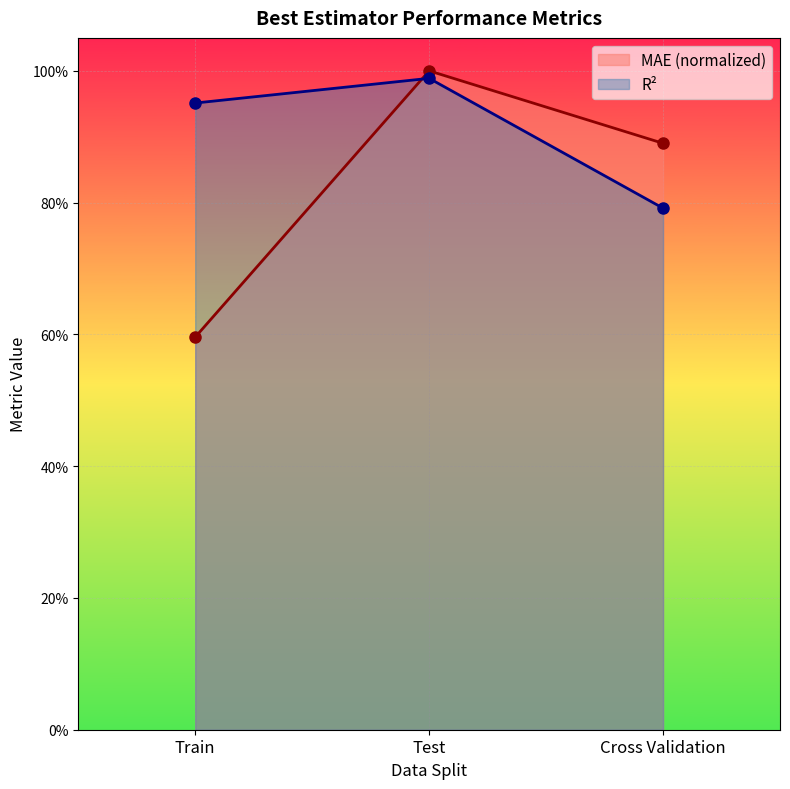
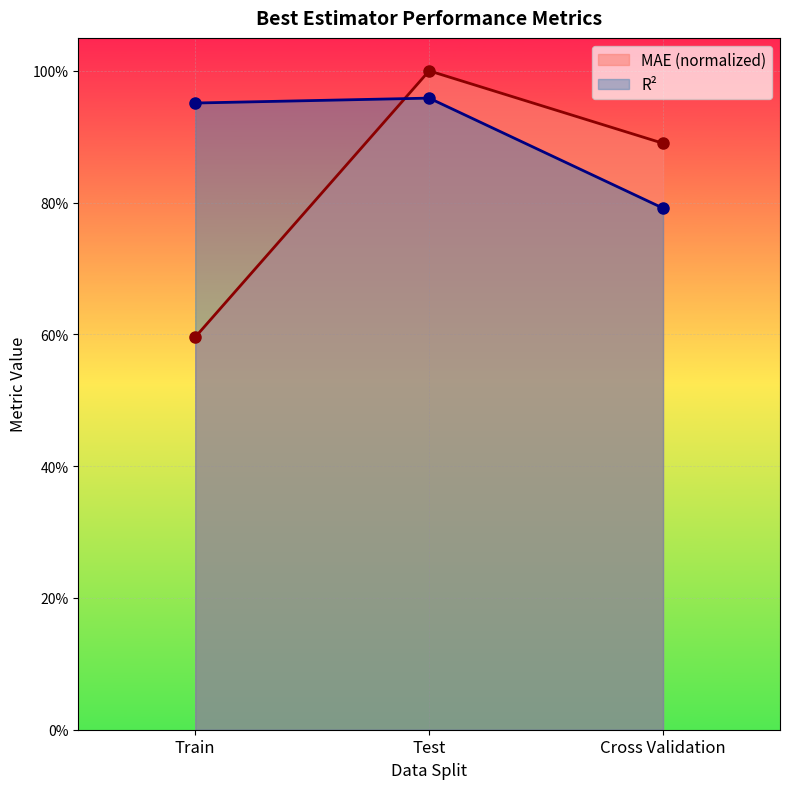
  {
    "MAE (normalized)": {
      "Train": "60%",
      "Test": "100%",
      "Cross Validation": "89%"
    },
    "R²": {
      "Train": "95%",
-     "Test": "99%",
+     "Test": "96%",
      "Cross Validation": "79%"
    }
  }
